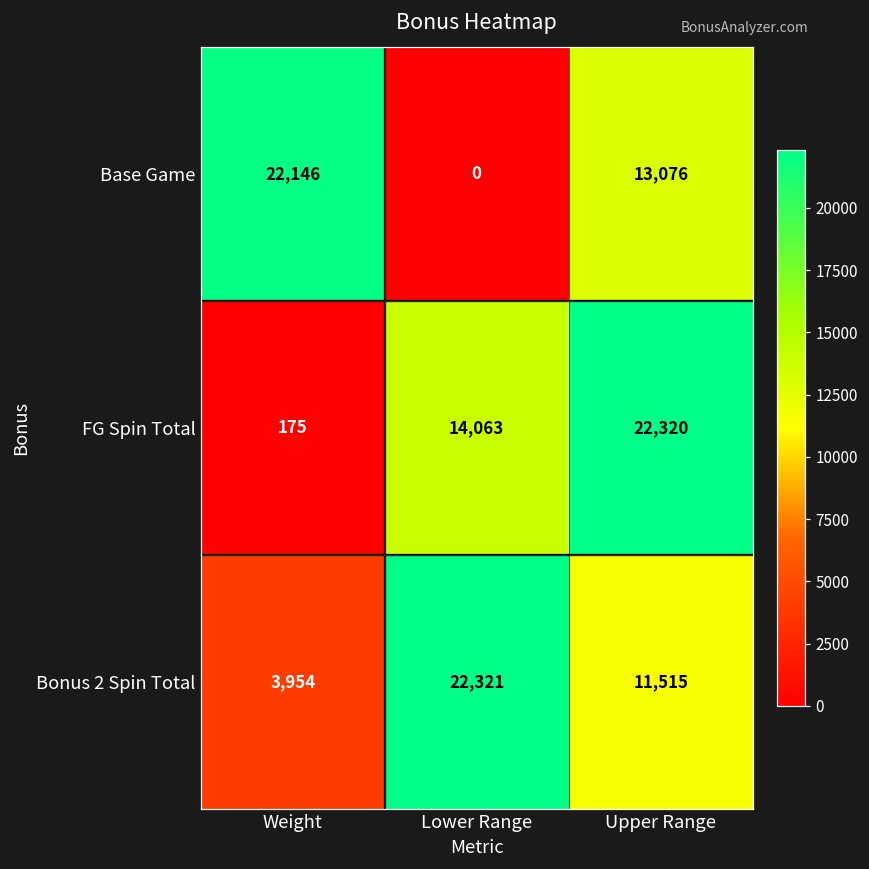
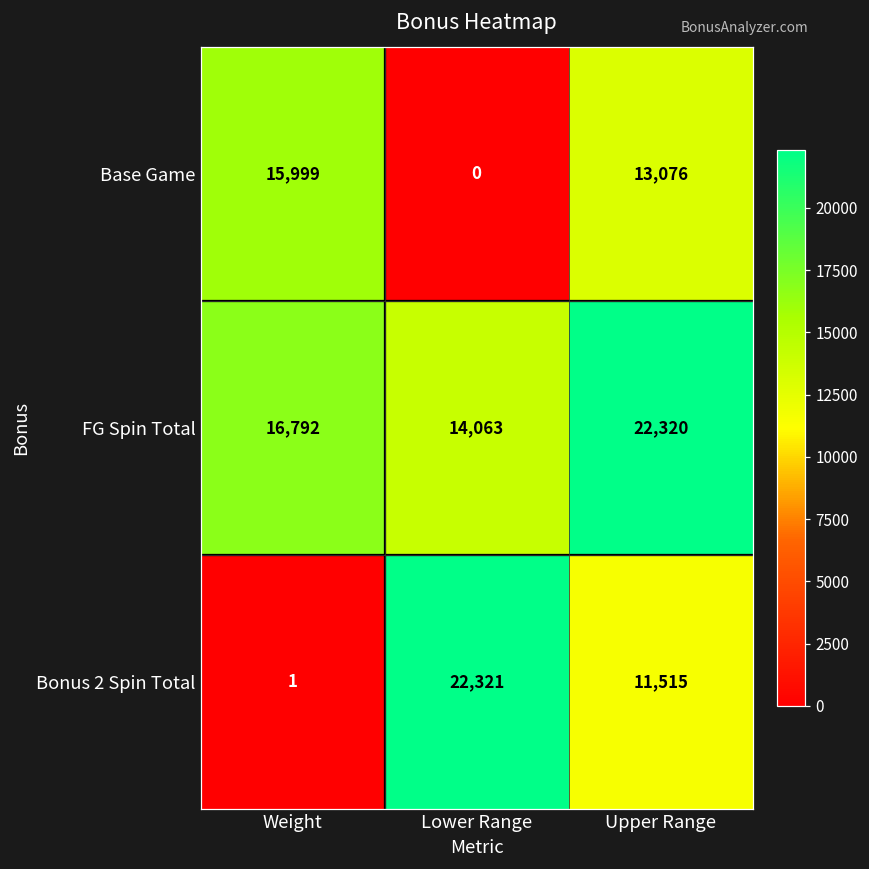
  {
    "Base Game": {
-     "Weight": "22,146",
+     "Weight": "15,999",
      "Lower Range": "0",
      "Upper Range": "13,076"
    },
    "FG Spin Total": {
-     "Weight": "175",
+     "Weight": "16,792",
      "Lower Range": "14,063",
      "Upper Range": "22,320"
    },
    "Bonus 2 Spin Total": {
-     "Weight": "3,954",
+     "Weight": "1",
      "Lower Range": "22,321",
      "Upper Range": "11,515"
    }
  }
